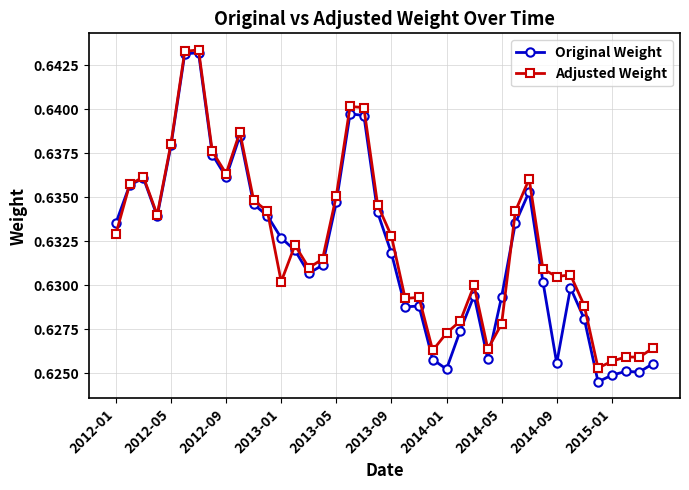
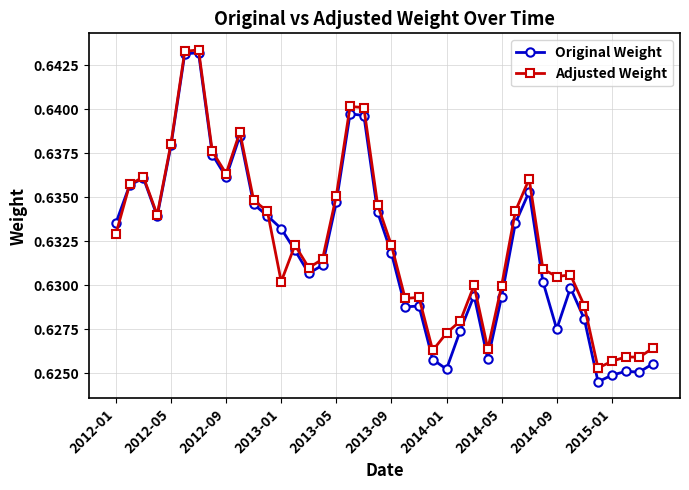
  {
    "Original Weight": {
      "2012-01": 0.6335,
      "2012-09": 0.6361,
-     "2013-01": 0.6327,
+     "2013-01": 0.6332,
      "2013-05": 0.6347,
      "2013-09": 0.6318,
      "2014-01": 0.6252,
      "2014-05": 0.6293,
-     "2014-09": 0.6256,
+     "2014-09": 0.6275,
      "2015-01": 0.6249
    },
    "Adjusted Weight": {
      "2012-01": 0.6329,
      "2012-09": 0.6363,
      "2013-01": 0.6302,
      "2013-05": 0.6351,
-     "2013-09": 0.6328,
+     "2013-09": 0.6323,
      "2014-01": 0.6273,
-     "2014-05": 0.6278,
+     "2014-05": 0.6300,
      "2014-09": 0.6305,
      "2015-01": 0.6257
    }
  }
